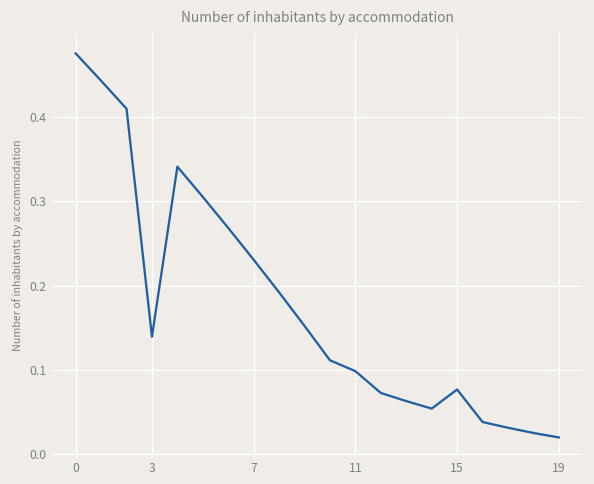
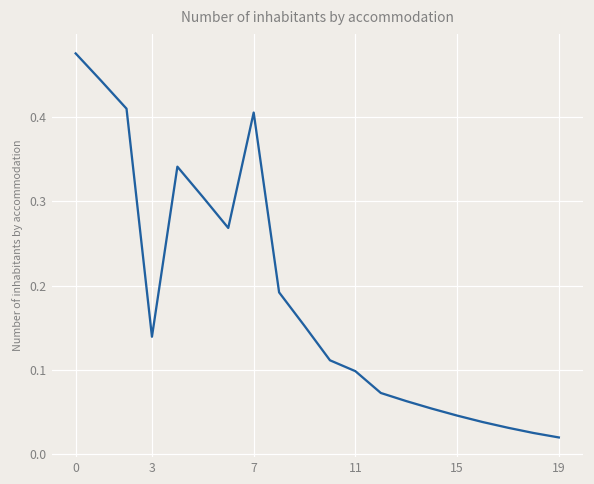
  {
    "0": 0.48,
    "3": 0.14,
-   "7": 0.23,
+   "7": 0.41,
    "11": 0.10,
-   "15": 0.08,
+   "15": 0.05,
    "19": 0.02
  }
